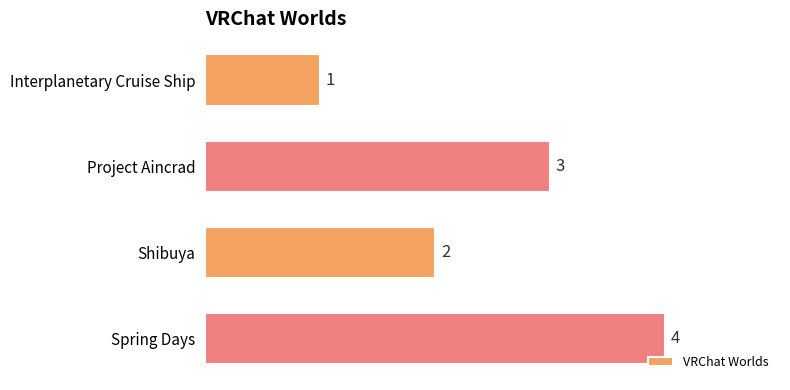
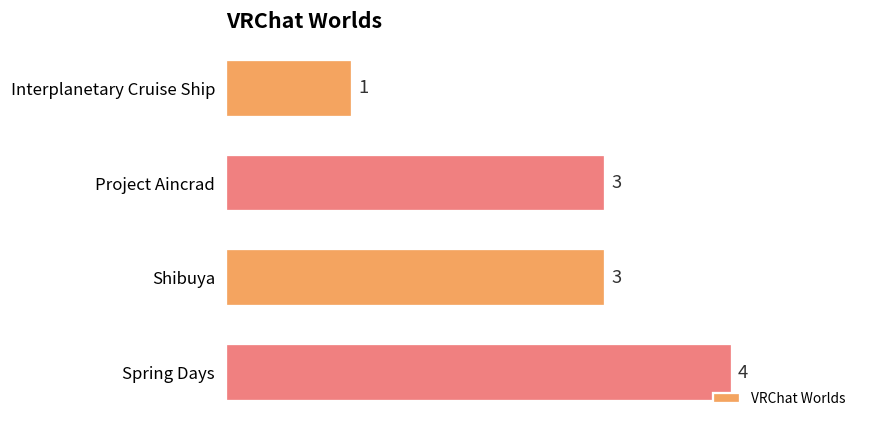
  {
    "Interplanetary Cruise Ship": 1,
    "Project Aincrad": 3,
-   "Shibuya": 2,
+   "Shibuya": 3,
    "Spring Days": 4
  }
